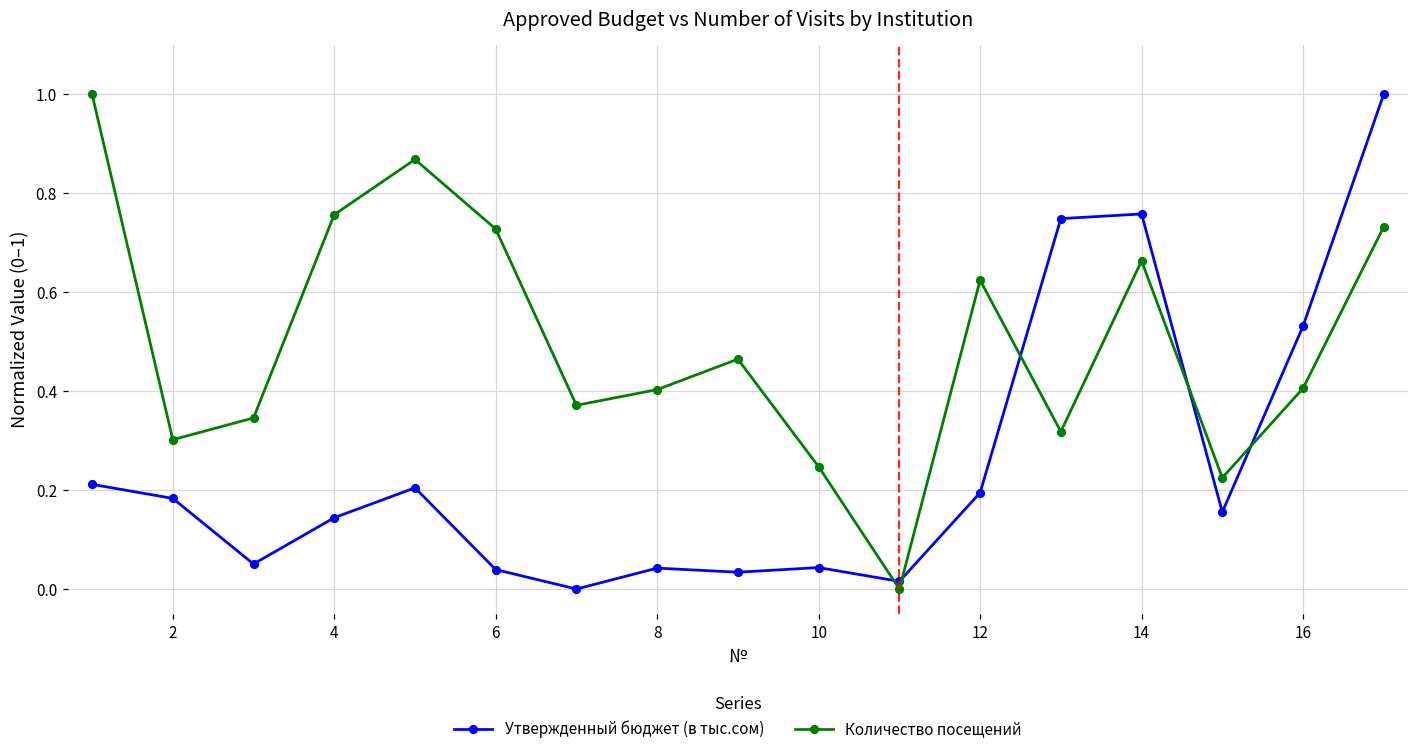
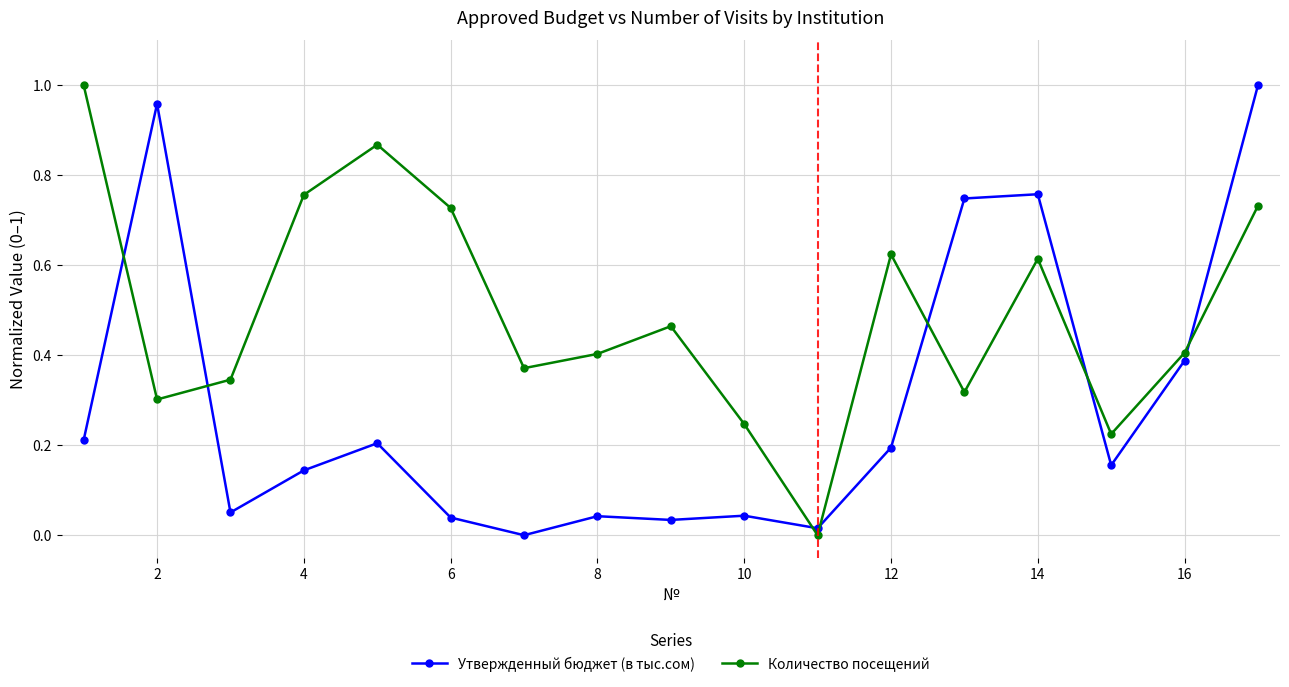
  {
    "Утвержденный бюджет (в тыс.сом)": {
-     "2": 0.18,
+     "2": 0.96,
      "4": 0.14,
      "6": 0.04,
      "8": 0.04,
      "10": 0.04,
      "12": 0.19,
      "14": 0.76,
-     "16": 0.53
+     "16": 0.39
    },
    "Количество посещений": {
      "2": 0.30,
      "4": 0.76,
      "6": 0.73,
      "8": 0.40,
      "10": 0.25,
      "12": 0.62,
-     "14": 0.66,
+     "14": 0.61,
      "16": 0.41
    }
  }
